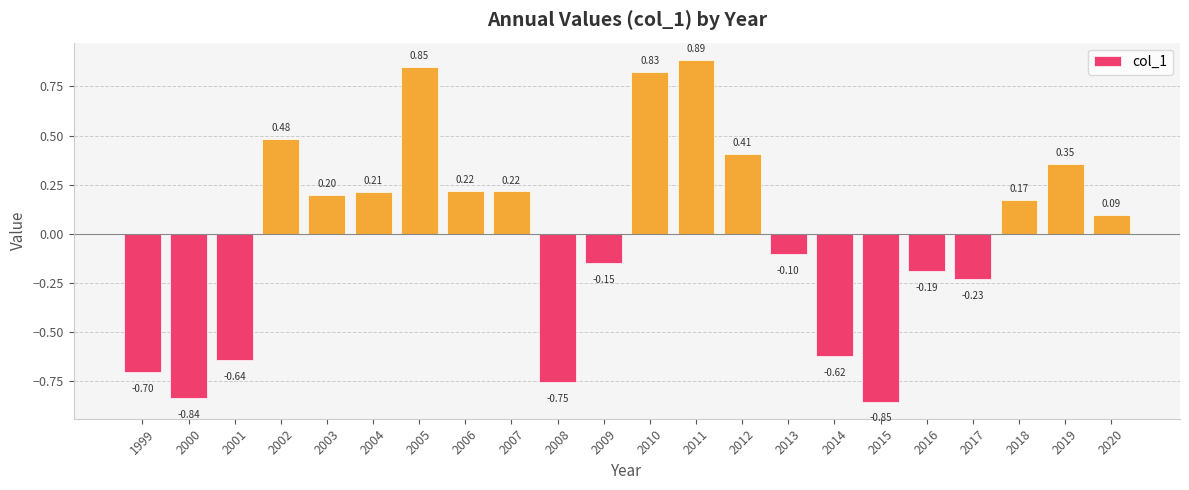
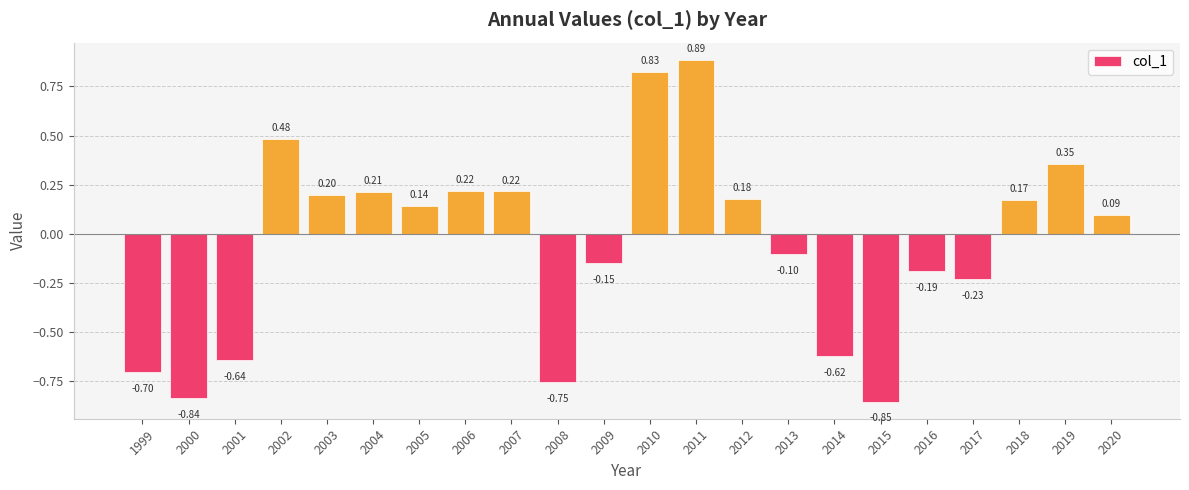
  {
    "1999": -0.70,
    "2000": -0.84,
    "2001": -0.64,
    "2002": 0.48,
    "2003": 0.20,
    "2004": 0.21,
-   "2005": 0.85,
+   "2005": 0.14,
    "2006": 0.22,
    "2007": 0.22,
    "2008": -0.75,
    "2009": -0.15,
    "2010": 0.83,
    "2011": 0.89,
-   "2012": 0.41,
+   "2012": 0.18,
    "2013": -0.10,
    "2014": -0.62,
    "2015": -0.85,
    "2016": -0.19,
    "2017": -0.23,
    "2018": 0.17,
    "2019": 0.35,
    "2020": 0.09
  }
